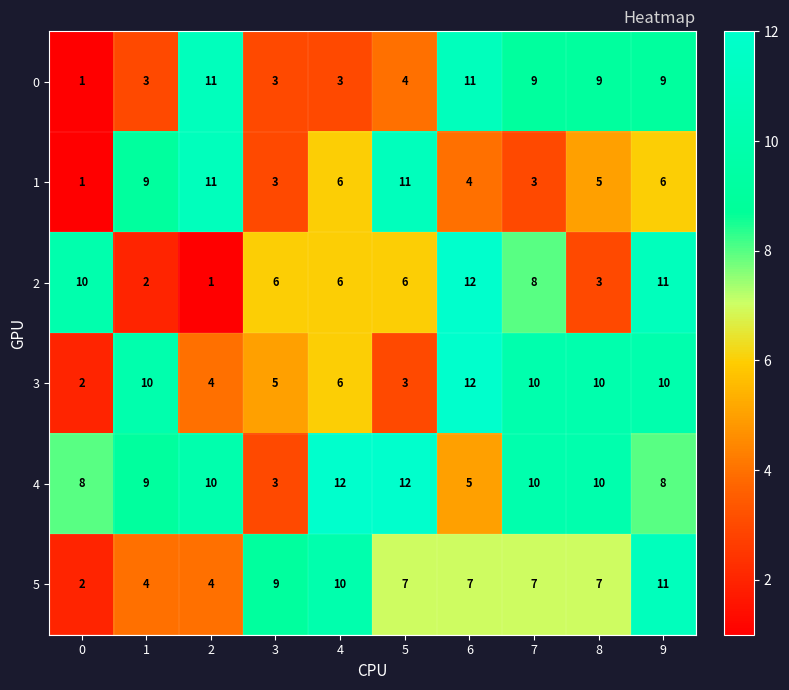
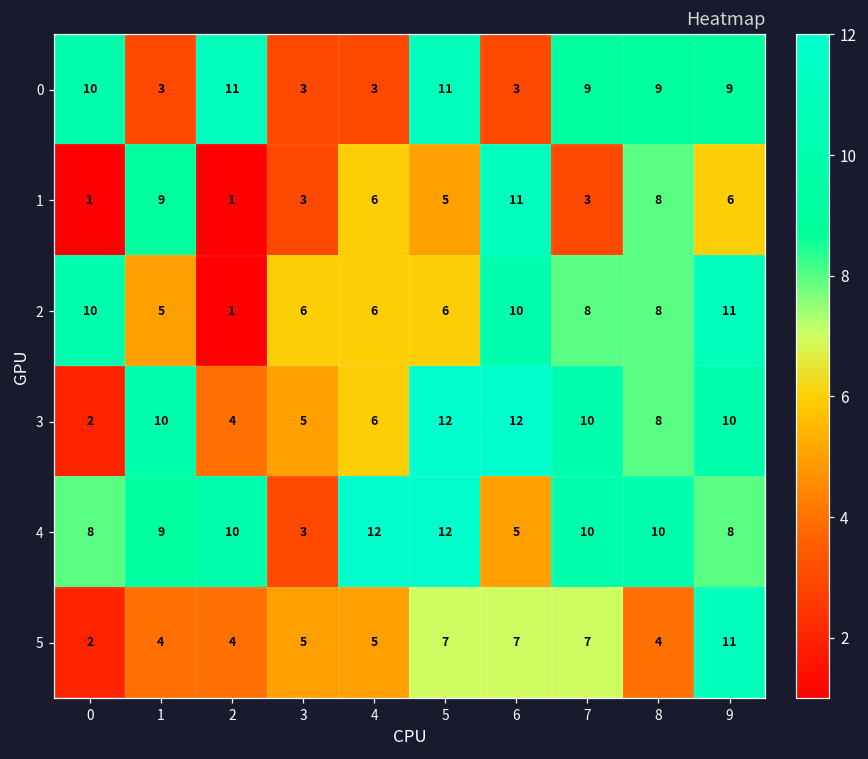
  {
    "0": {
-     "0": 1,
+     "0": 10,
      "1": 3,
      "2": 11,
      "3": 3,
      "4": 3,
-     "5": 4,
-     "6": 11,
+     "5": 11,
+     "6": 3,
      "7": 9,
      "8": 9,
      "9": 9
    },
    "1": {
      "0": 1,
      "1": 9,
-     "2": 11,
+     "2": 1,
      "3": 3,
      "4": 6,
-     "5": 11,
-     "6": 4,
+     "5": 5,
+     "6": 11,
      "7": 3,
-     "8": 5,
+     "8": 8,
      "9": 6
    },
    "2": {
      "0": 10,
-     "1": 2,
+     "1": 5,
      "2": 1,
      "3": 6,
      "4": 6,
      "5": 6,
-     "6": 12,
+     "6": 10,
      "7": 8,
-     "8": 3,
+     "8": 8,
      "9": 11
    },
    "3": {
      "0": 2,
      "1": 10,
      "2": 4,
      "3": 5,
      "4": 6,
-     "5": 3,
+     "5": 12,
      "6": 12,
      "7": 10,
-     "8": 10,
+     "8": 8,
      "9": 10
    },
    "4": {
      "0": 8,
      "1": 9,
      "2": 10,
      "3": 3,
      "4": 12,
      "5": 12,
      "6": 5,
      "7": 10,
      "8": 10,
      "9": 8
    },
    "5": {
      "0": 2,
      "1": 4,
      "2": 4,
-     "3": 9,
-     "4": 10,
+     "3": 5,
+     "4": 5,
      "5": 7,
      "6": 7,
      "7": 7,
-     "8": 7,
+     "8": 4,
      "9": 11
    }
  }
